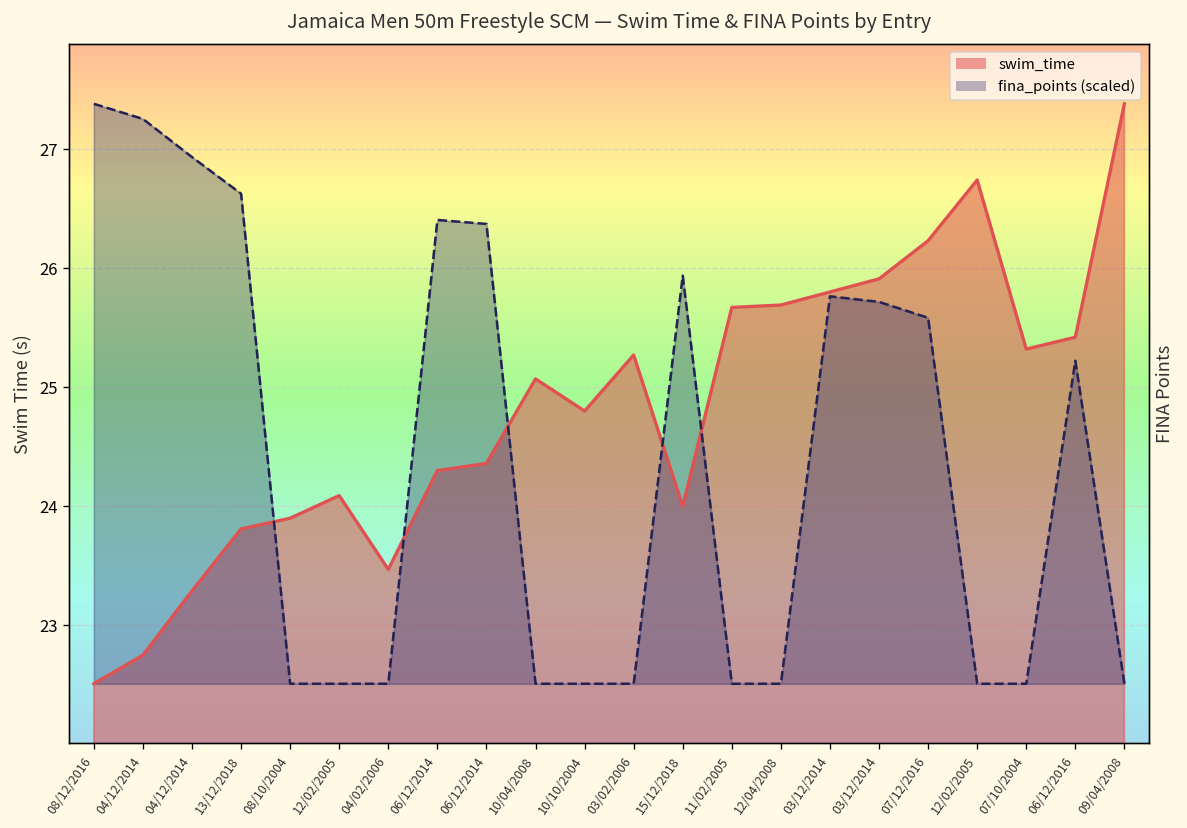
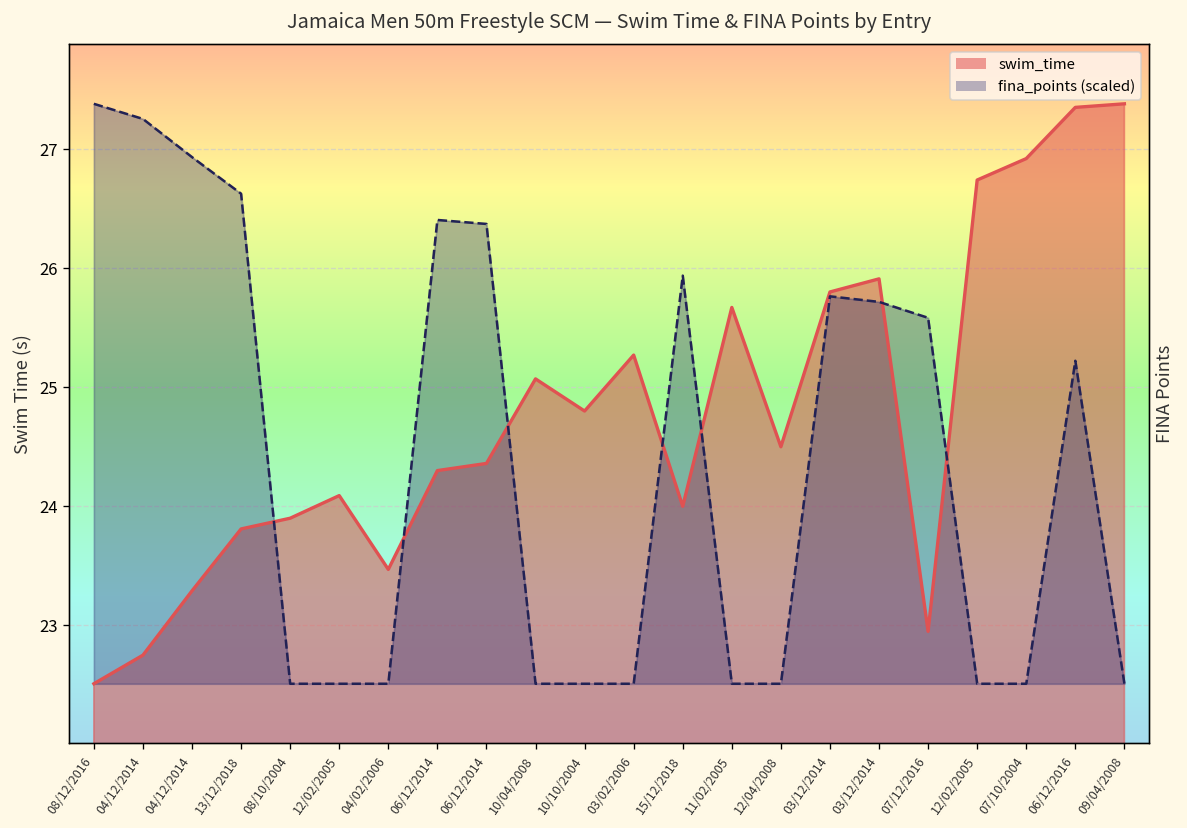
  {
    "swim_time": {
      "08/12/2016": 22.5,
      "13/12/2018": 23.8,
      "08/10/2004": 23.9,
      "04/02/2006": 23.5,
      "10/04/2008": 25.1,
      "10/10/2004": 24.8,
      "03/02/2006": 25.3,
      "15/12/2018": 24.0,
      "11/02/2005": 25.7,
-     "12/04/2008": 25.7,
-     "07/12/2016": 26.2,
-     "07/10/2004": 25.3,
-     "06/12/2016": 25.4,
+     "12/04/2008": 24.5,
+     "07/12/2016": 23.0,
+     "07/10/2004": 26.9,
+     "06/12/2016": 27.4,
      "09/04/2008": 27.4
    }
  }
